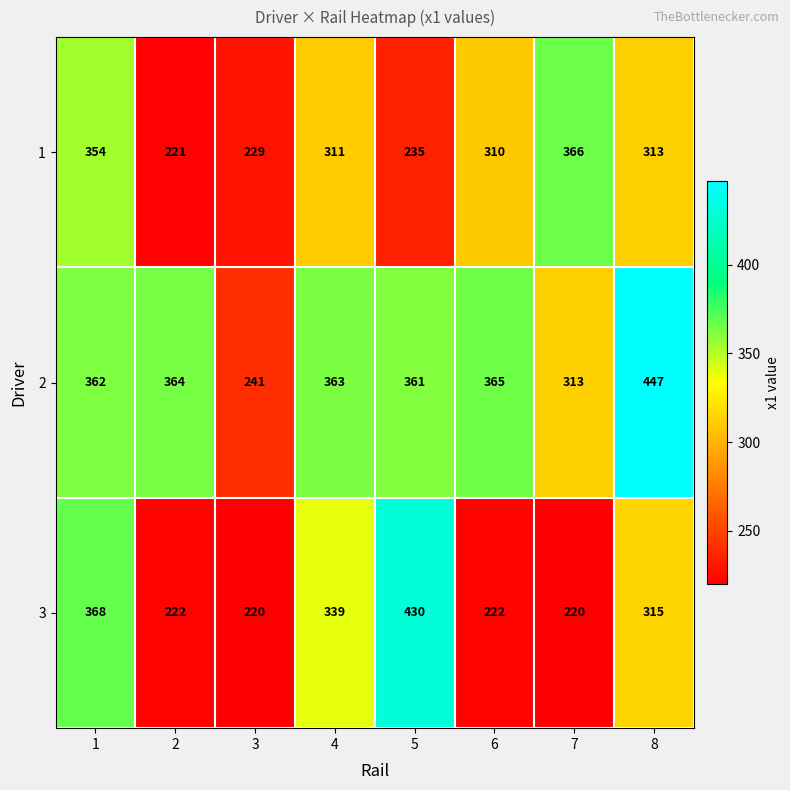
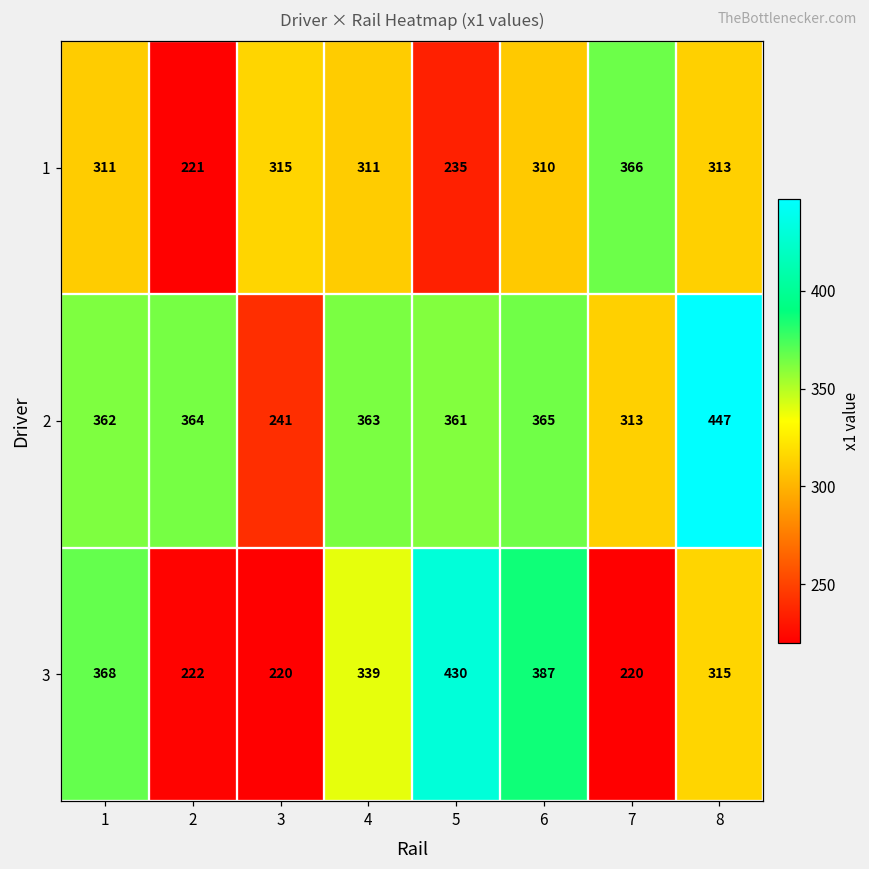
  {
    "1": {
-     "1": 354,
+     "1": 311,
      "2": 221,
-     "3": 229,
+     "3": 315,
      "4": 311,
      "5": 235,
      "6": 310,
      "7": 366,
      "8": 313
    },
    "2": {
      "1": 362,
      "2": 364,
      "3": 241,
      "4": 363,
      "5": 361,
      "6": 365,
      "7": 313,
      "8": 447
    },
    "3": {
      "1": 368,
      "2": 222,
      "3": 220,
      "4": 339,
      "5": 430,
-     "6": 222,
+     "6": 387,
      "7": 220,
      "8": 315
    }
  }
